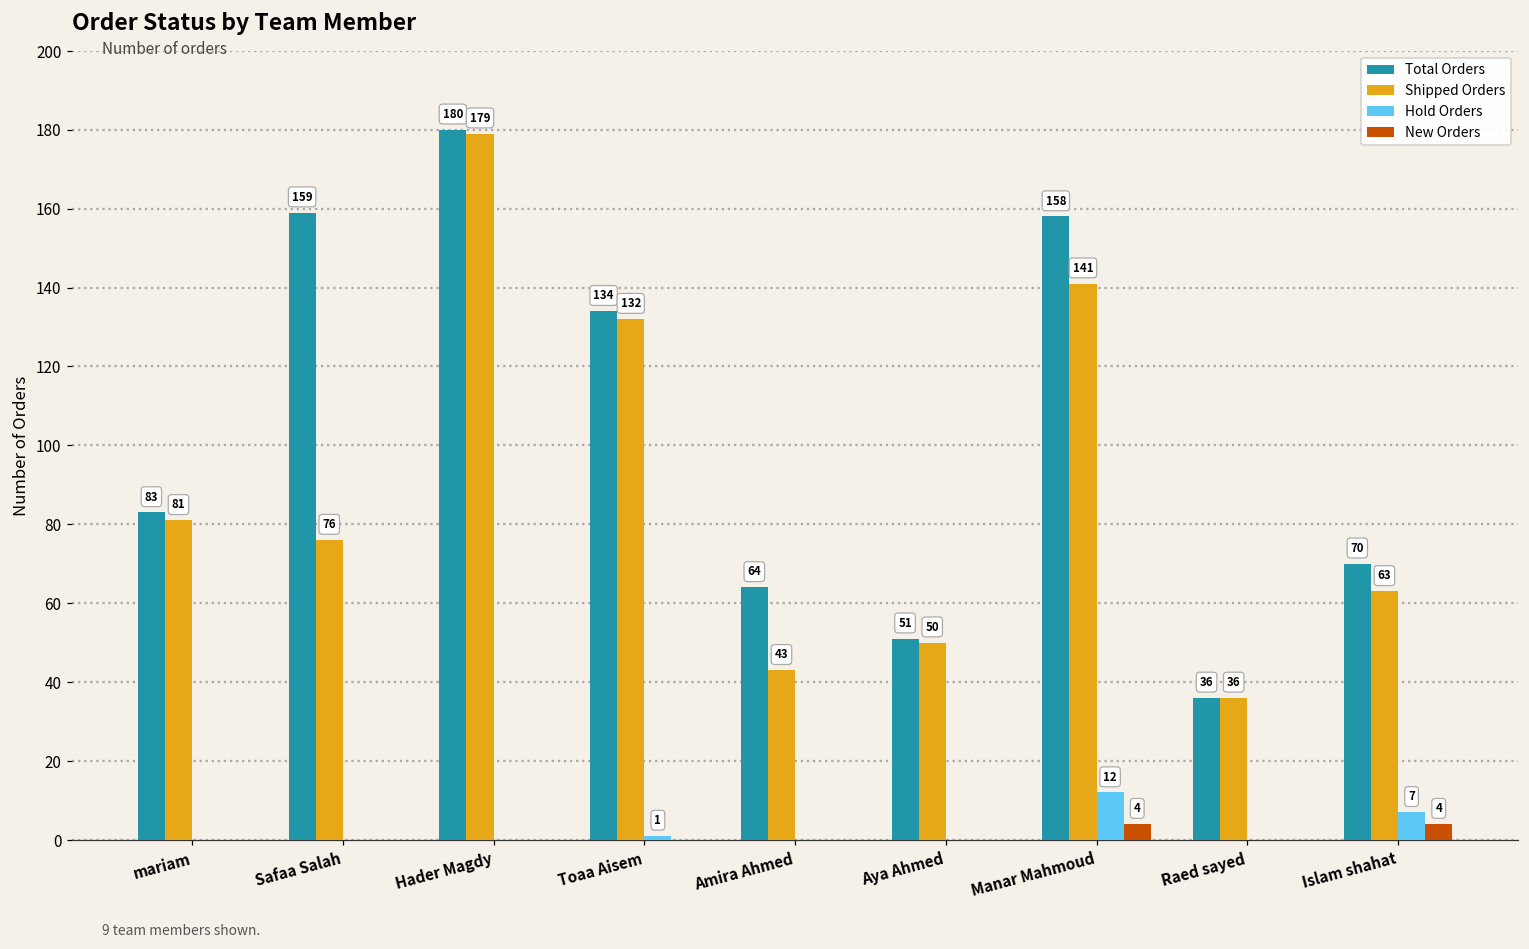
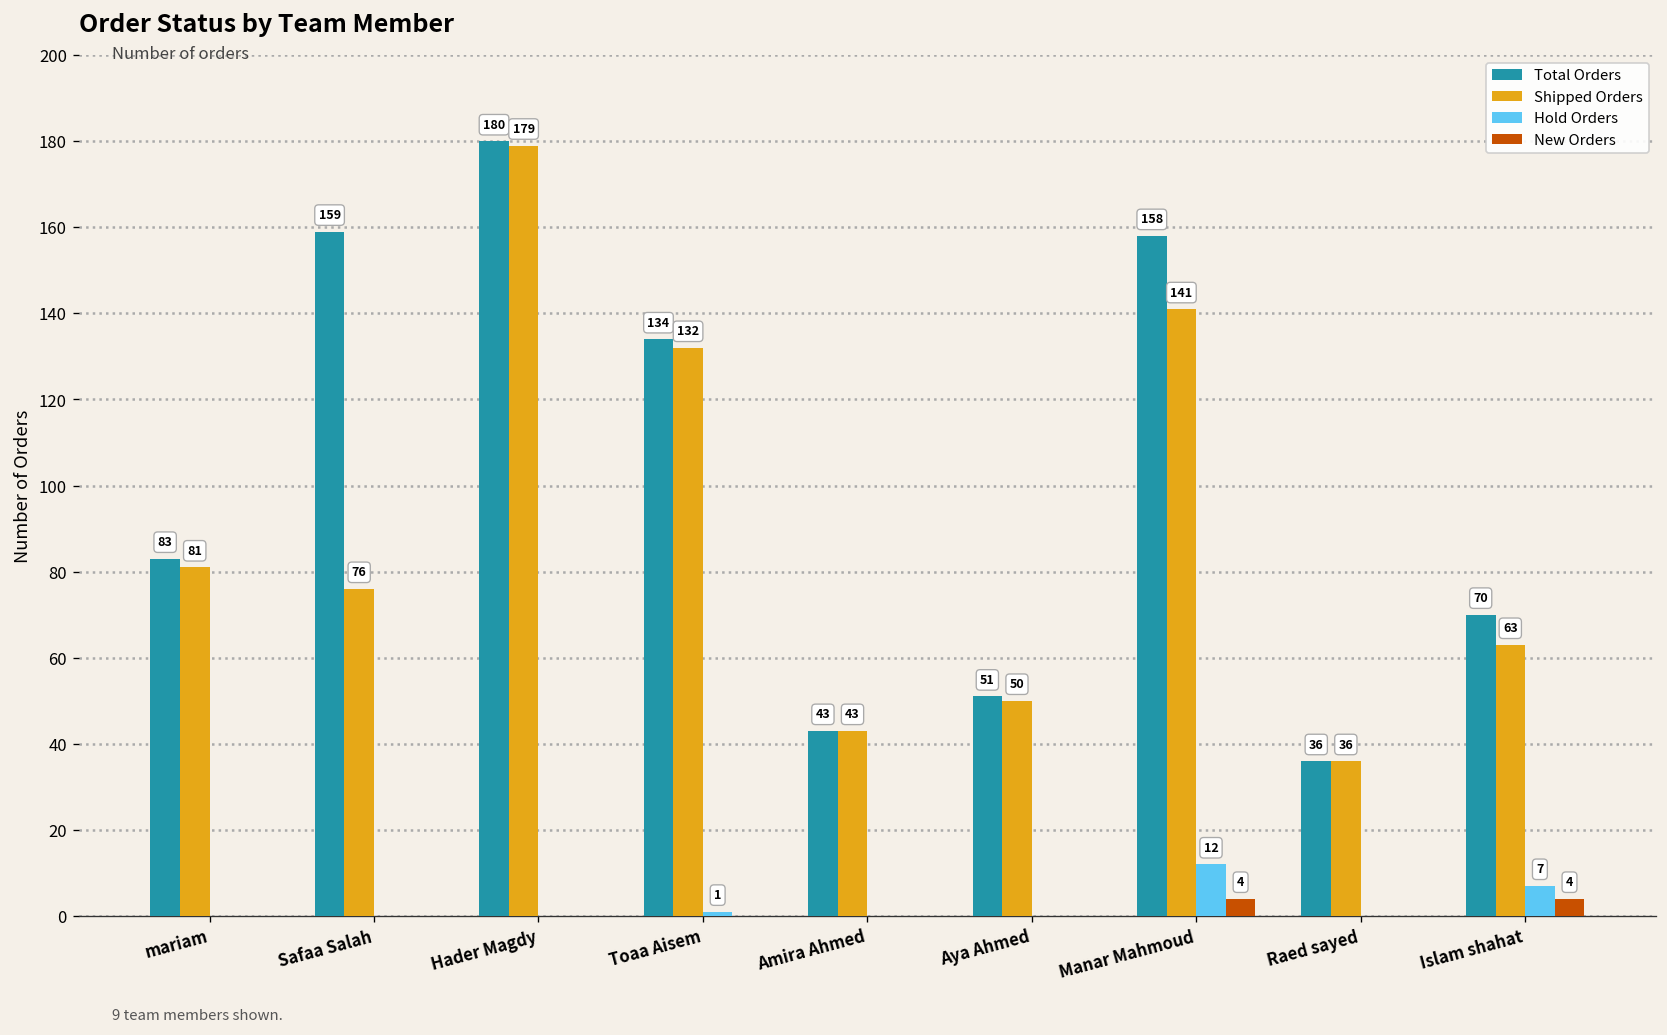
  {
    "Total Orders": {
-     "Amira Ahmed": 64
+     "Amira Ahmed": 43
    },
    "Hold Orders": {
      "mariam": 0,
      "Safaa Salah": 0,
      "Hader Magdy": 0,
      "Amira Ahmed": 0,
      "Aya Ahmed": 0,
      "Raed sayed": 0
    },
    "New Orders": {
      "mariam": 0,
      "Safaa Salah": 0,
      "Hader Magdy": 0,
      "Toaa Aisem": 0,
      "Amira Ahmed": 0,
      "Aya Ahmed": 0,
      "Raed sayed": 0
    }
  }
